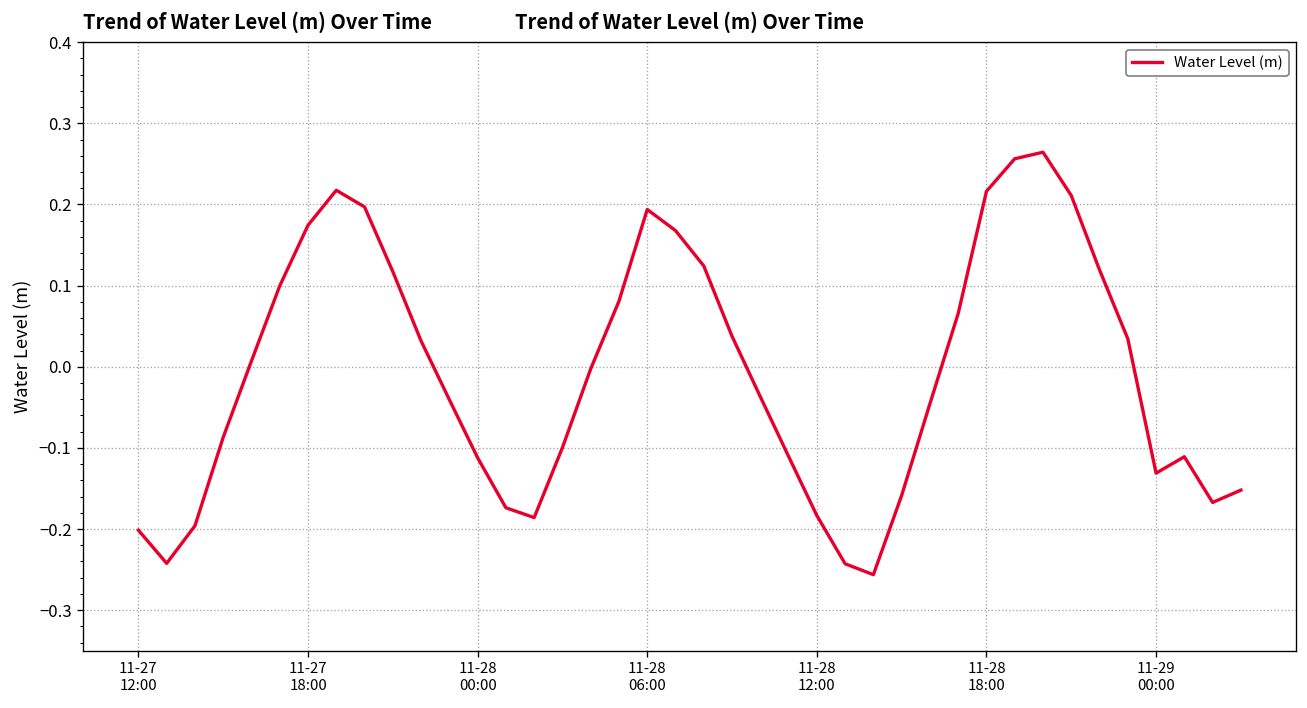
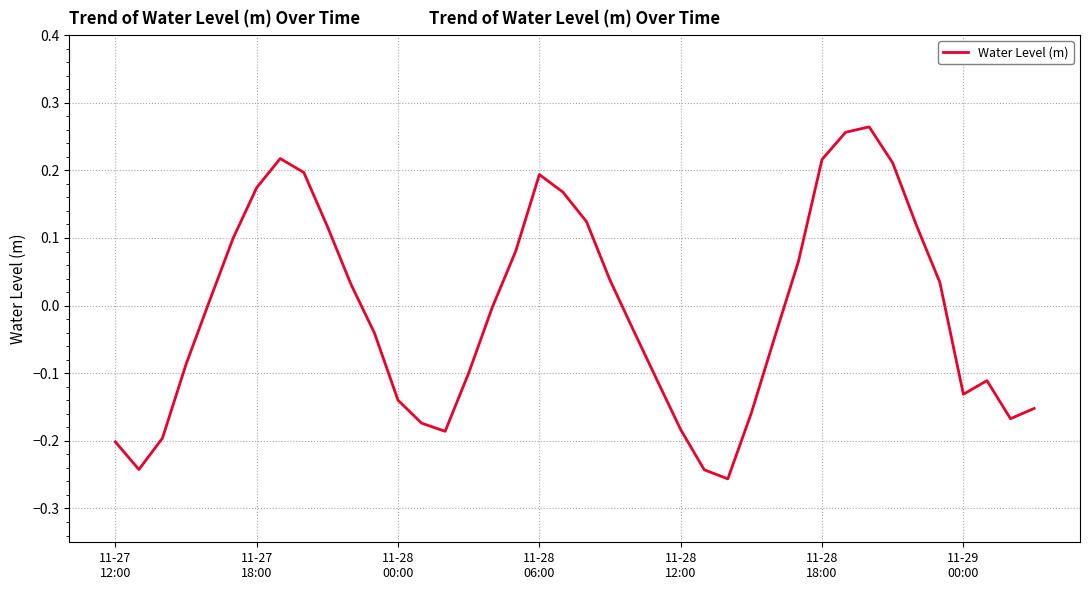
  {
    "11-27 12:00": -0.20,
    "11-27 18:00": 0.17,
-   "11-28 00:00": -0.11,
+   "11-28 00:00": -0.14,
    "11-28 06:00": 0.19,
    "11-28 12:00": -0.18,
    "11-28 18:00": 0.22,
    "11-29 00:00": -0.13
  }
